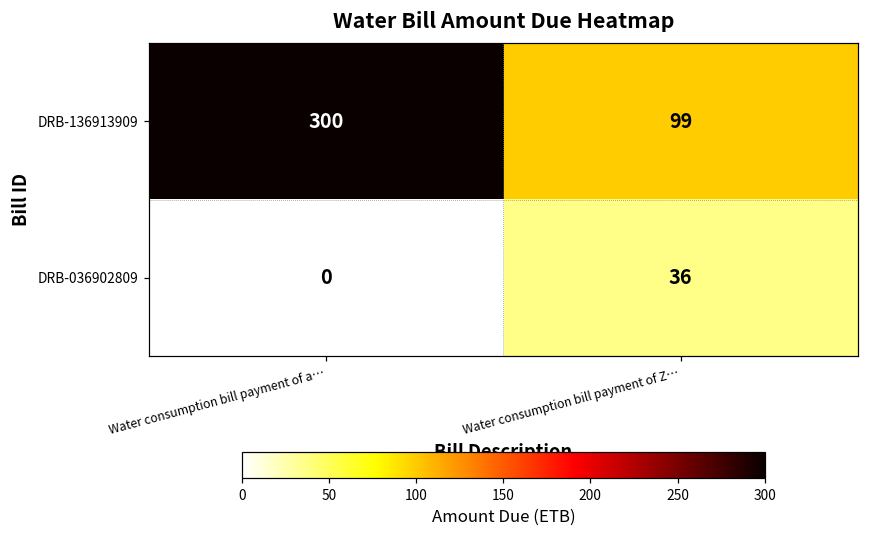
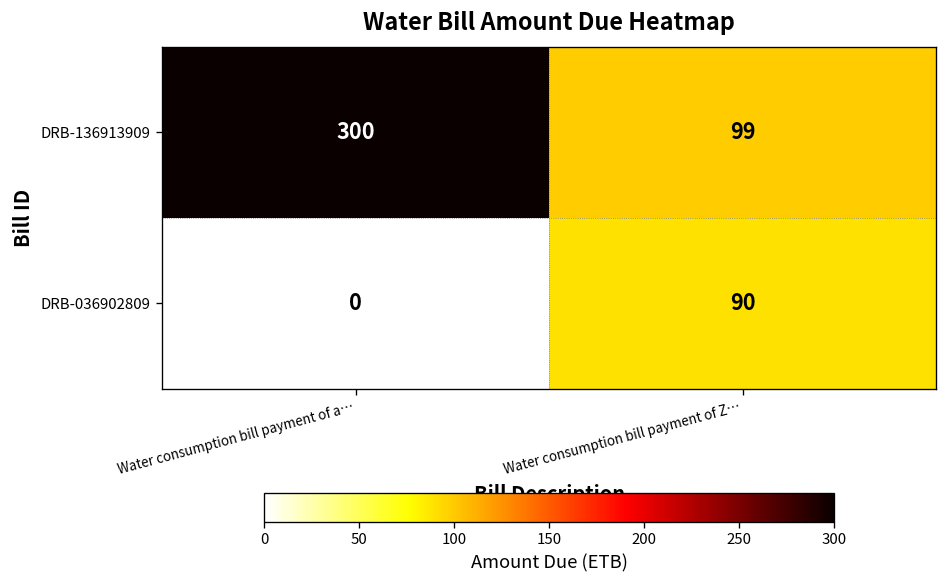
  {
    "DRB-136913909": {
      "Water consumption bill payment of a…": 300,
      "Water consumption bill payment of Z…": 99
    },
    "DRB-036902809": {
      "Water consumption bill payment of a…": 0,
-     "Water consumption bill payment of Z…": 36
+     "Water consumption bill payment of Z…": 90
    }
  }
